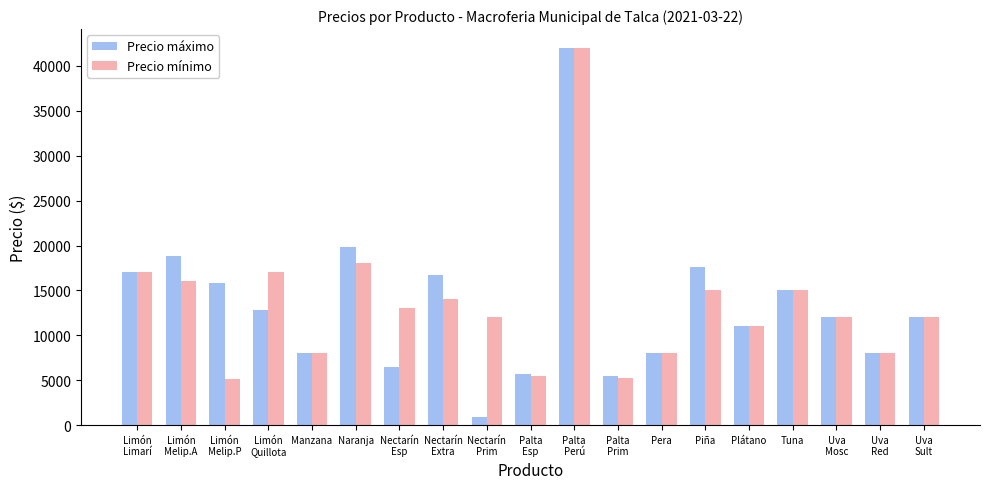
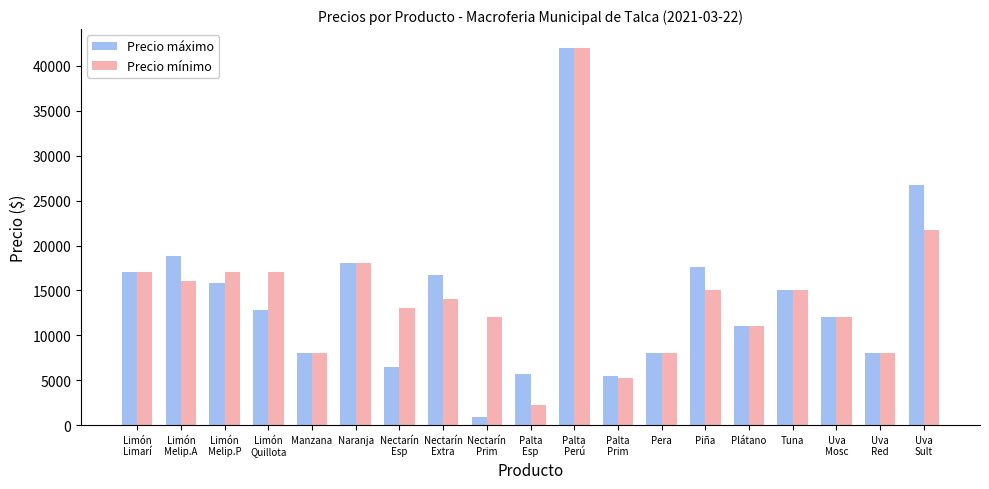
  {
    "Precio máximo": {
      "Limón Limarí": 17000,
      "Limón Melip.A": 19000,
      "Limón Melip.P": 16000,
      "Limón Quillota": 13000,
      "Manzana": 8000,
-     "Naranja": 20000,
+     "Naranja": 18000,
      "Nectarín Esp": 6000,
      "Nectarín Extra": 17000,
      "Nectarín Prim": 1000,
      "Palta Esp": 6000,
      "Palta Perú": 42000,
      "Palta Prim": 6000,
      "Pera": 8000,
      "Piña": 18000,
      "Plátano": 11000,
      "Tuna": 15000,
      "Uva Mosc": 12000,
      "Uva Red": 8000,
-     "Uva Sult": 12000
+     "Uva Sult": 27000
    },
    "Precio mínimo": {
      "Limón Limarí": 17000,
      "Limón Melip.A": 16000,
-     "Limón Melip.P": 5000,
+     "Limón Melip.P": 17000,
      "Limón Quillota": 17000,
      "Manzana": 8000,
      "Naranja": 18000,
      "Nectarín Esp": 13000,
      "Nectarín Extra": 14000,
      "Nectarín Prim": 12000,
-     "Palta Esp": 6000,
+     "Palta Esp": 2000,
      "Palta Perú": 42000,
      "Palta Prim": 5000,
      "Pera": 8000,
      "Piña": 15000,
      "Plátano": 11000,
      "Tuna": 15000,
      "Uva Mosc": 12000,
      "Uva Red": 8000,
-     "Uva Sult": 12000
+     "Uva Sult": 22000
    }
  }
